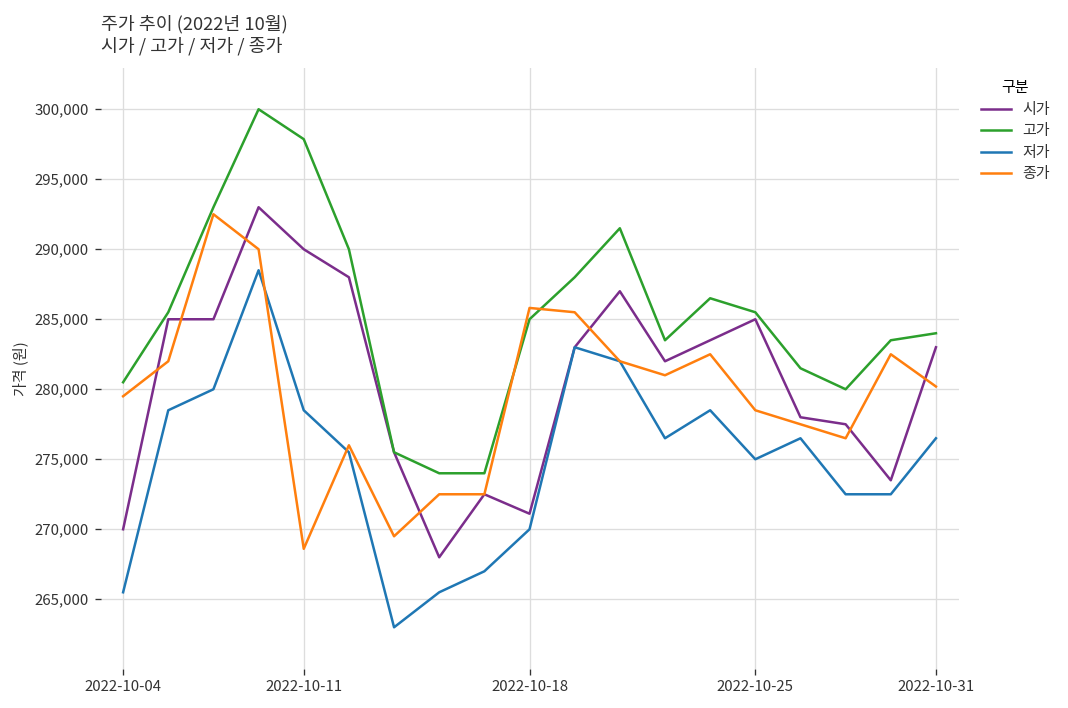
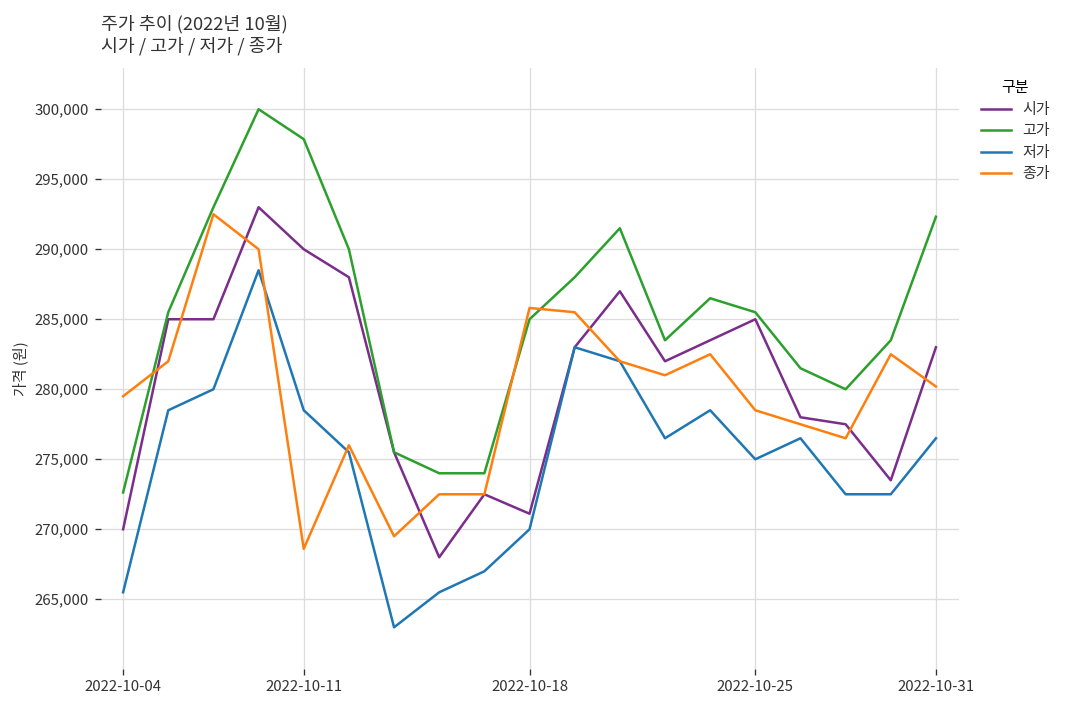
  {
    "시가": {
      "2022-10-04": "270,000",
      "2022-10-11": "290,000",
      "2022-10-18": "271,100",
      "2022-10-25": "285,000",
      "2022-10-31": "283,000"
    },
    "고가": {
-     "2022-10-04": "280,500",
+     "2022-10-04": "272,600",
      "2022-10-11": "297,900",
      "2022-10-18": "285,000",
      "2022-10-25": "285,500",
-     "2022-10-31": "284,000"
+     "2022-10-31": "292,300"
    },
    "저가": {
      "2022-10-04": "265,500",
      "2022-10-11": "278,500",
      "2022-10-18": "270,000",
      "2022-10-25": "275,000",
      "2022-10-31": "276,500"
    },
    "종가": {
      "2022-10-04": "279,500",
      "2022-10-11": "268,600",
      "2022-10-18": "285,800",
      "2022-10-25": "278,500",
      "2022-10-31": "280,200"
    }
  }
